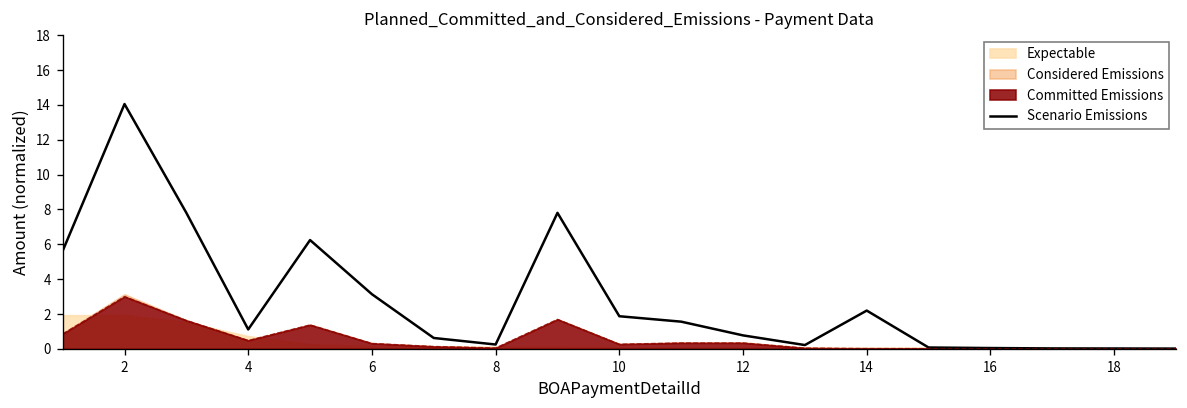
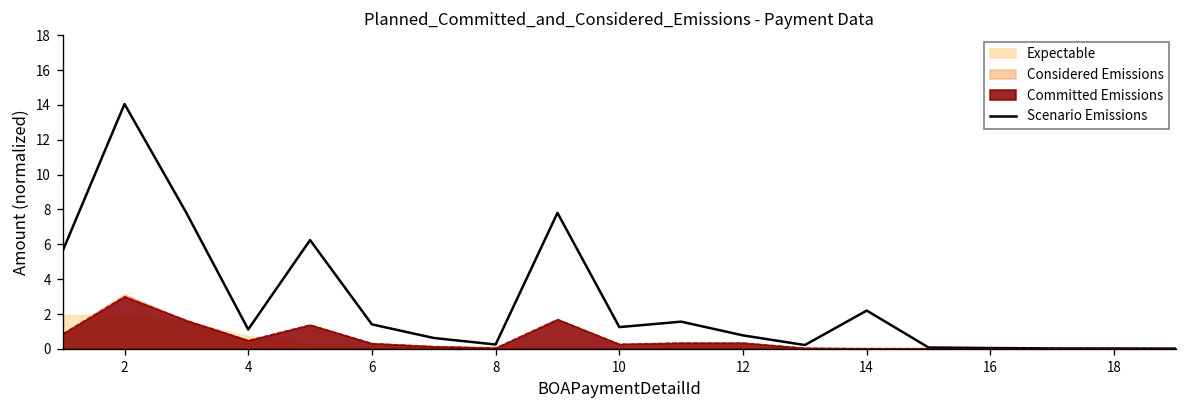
  {
    "Scenario Emissions": {
      "2": 14.0,
      "4": 1.1,
-     "6": 3.1,
-     "10": 1.9,
+     "6": 1.4,
+     "10": 1.2,
      "12": 0.8,
      "14": 2.2
    }
  }
